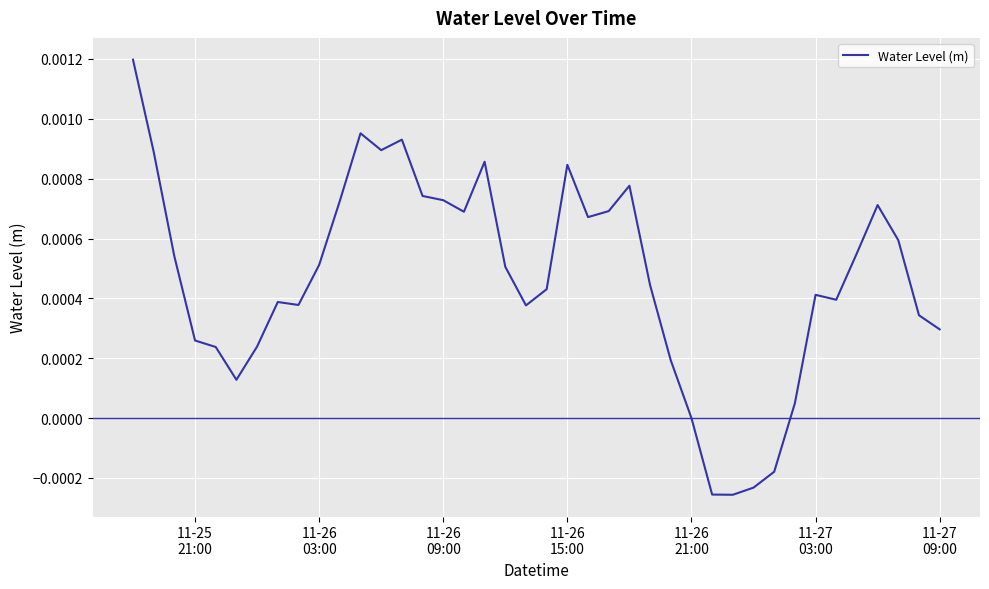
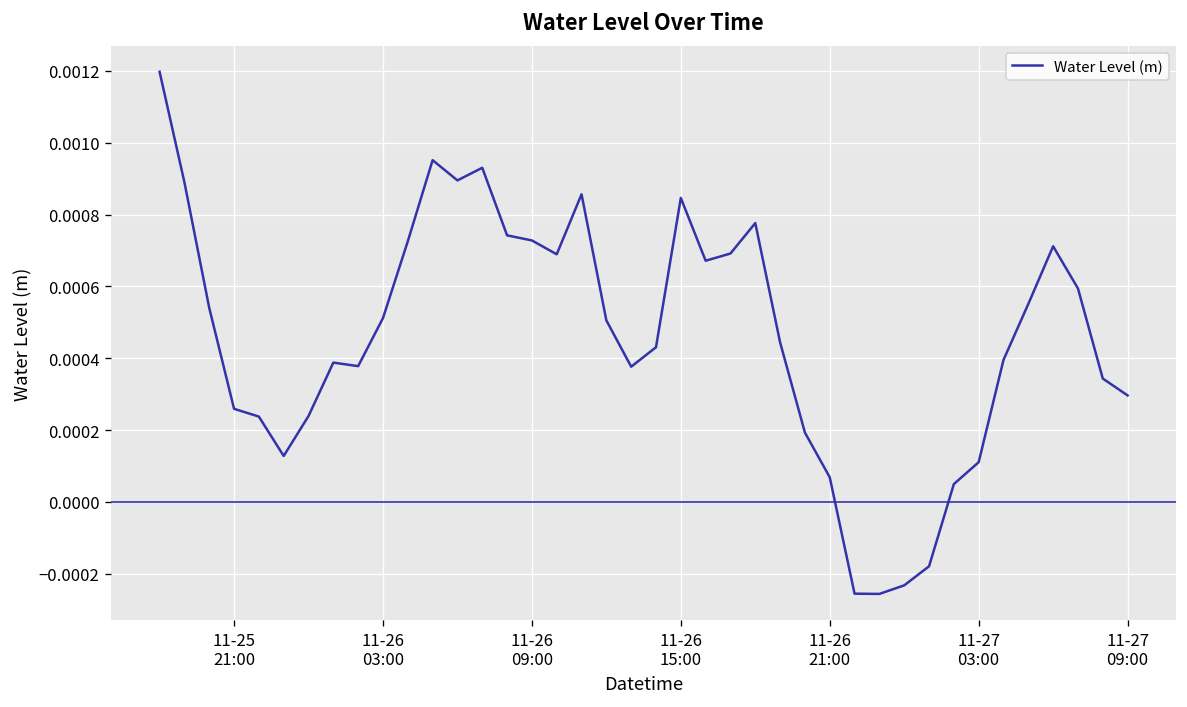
  {
    "11-25 21:00": 0.00026,
    "11-26 03:00": 0.00051,
    "11-26 09:00": 0.00073,
    "11-26 15:00": 0.00085,
-   "11-26 21:00": 0.0000,
-   "11-27 03:00": 0.00041,
+   "11-26 21:00": 0.0001,
+   "11-27 03:00": 0.00011,
    "11-27 09:00": 0.00030
  }
